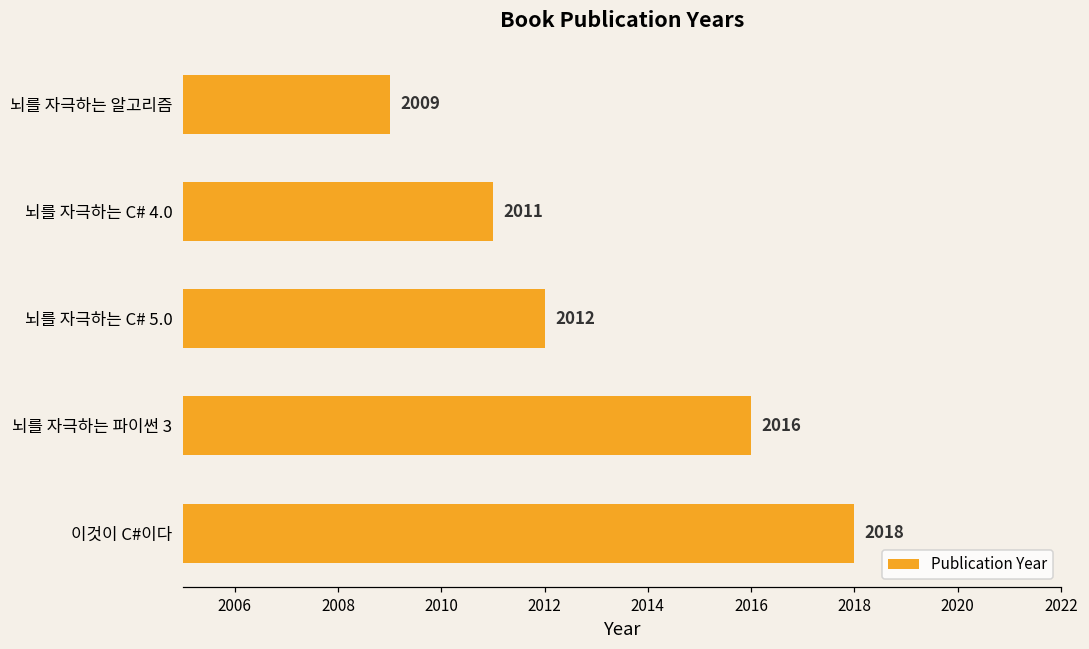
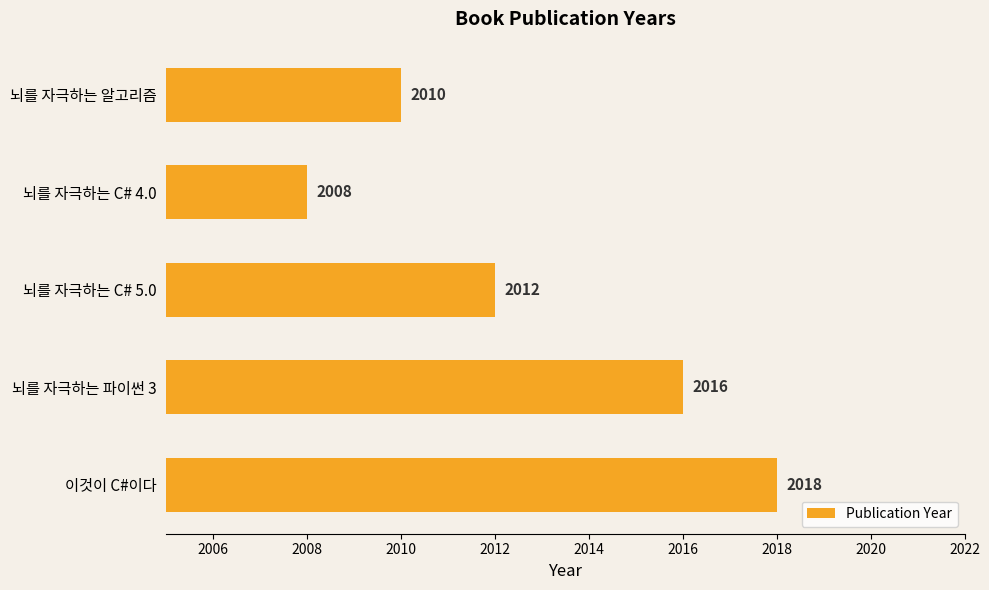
  {
-   "뇌를 자극하는 알고리즘": 2009,
-   "뇌를 자극하는 C# 4.0": 2011,
+   "뇌를 자극하는 알고리즘": 2010,
+   "뇌를 자극하는 C# 4.0": 2008,
    "뇌를 자극하는 C# 5.0": 2012,
    "뇌를 자극하는 파이썬 3": 2016,
    "이것이 C#이다": 2018
  }
